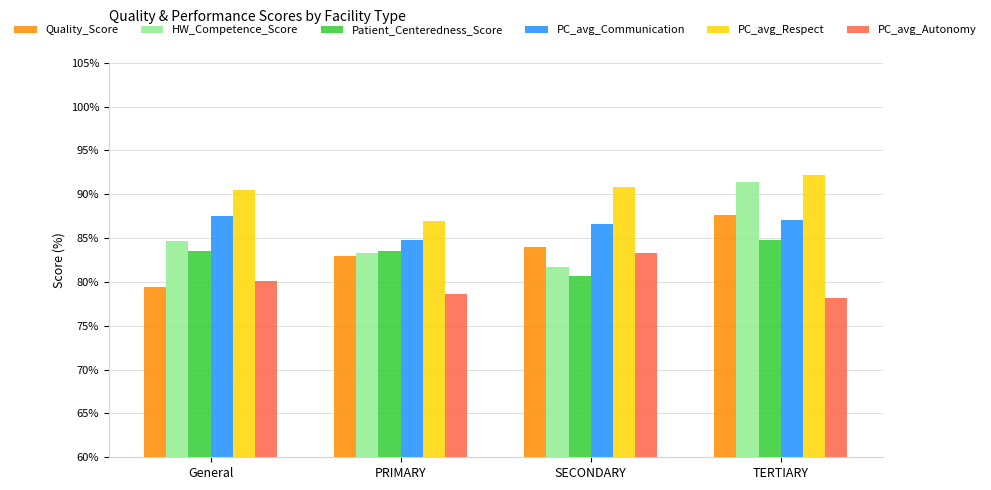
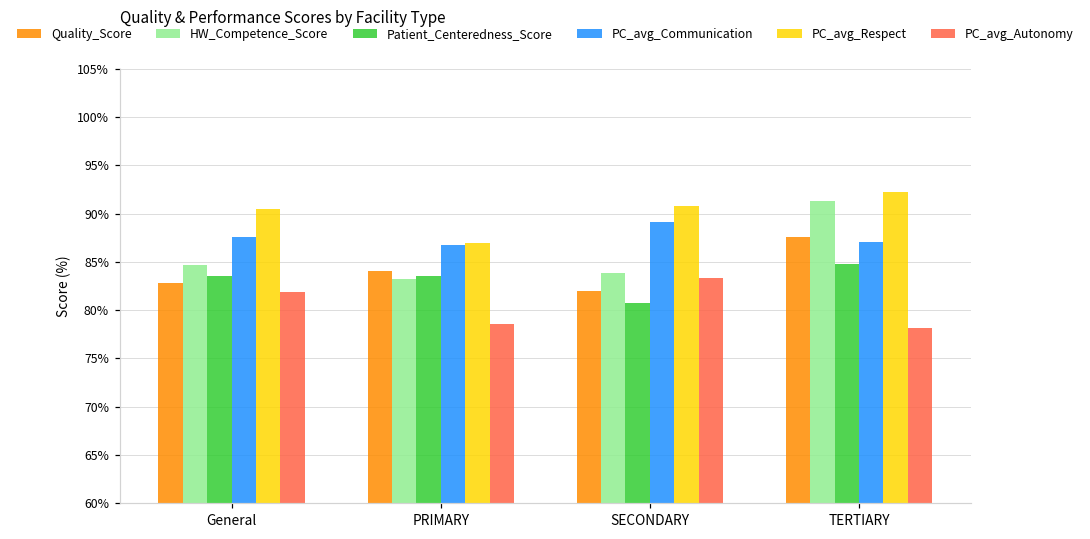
  {
    "Quality_Score": {
-     "General": "79%",
-     "PRIMARY": "83%",
-     "SECONDARY": "84%",
+     "General": "83%",
+     "PRIMARY": "84%",
+     "SECONDARY": "82%",
      "TERTIARY": "88%"
    },
    "HW_Competence_Score": {
      "General": "85%",
      "PRIMARY": "83%",
-     "SECONDARY": "82%",
+     "SECONDARY": "84%",
      "TERTIARY": "91%"
    },
    "Patient_Centeredness_Score": {
      "General": "84%",
      "PRIMARY": "84%",
      "SECONDARY": "81%",
      "TERTIARY": "85%"
    },
    "PC_avg_Communication": {
      "General": "88%",
-     "PRIMARY": "85%",
-     "SECONDARY": "87%",
+     "PRIMARY": "87%",
+     "SECONDARY": "89%",
      "TERTIARY": "87%"
    },
    "PC_avg_Respect": {
      "General": "90%",
      "PRIMARY": "87%",
      "SECONDARY": "91%",
      "TERTIARY": "92%"
    },
    "PC_avg_Autonomy": {
-     "General": "80%",
+     "General": "82%",
      "PRIMARY": "79%",
      "SECONDARY": "83%",
      "TERTIARY": "78%"
    }
  }
